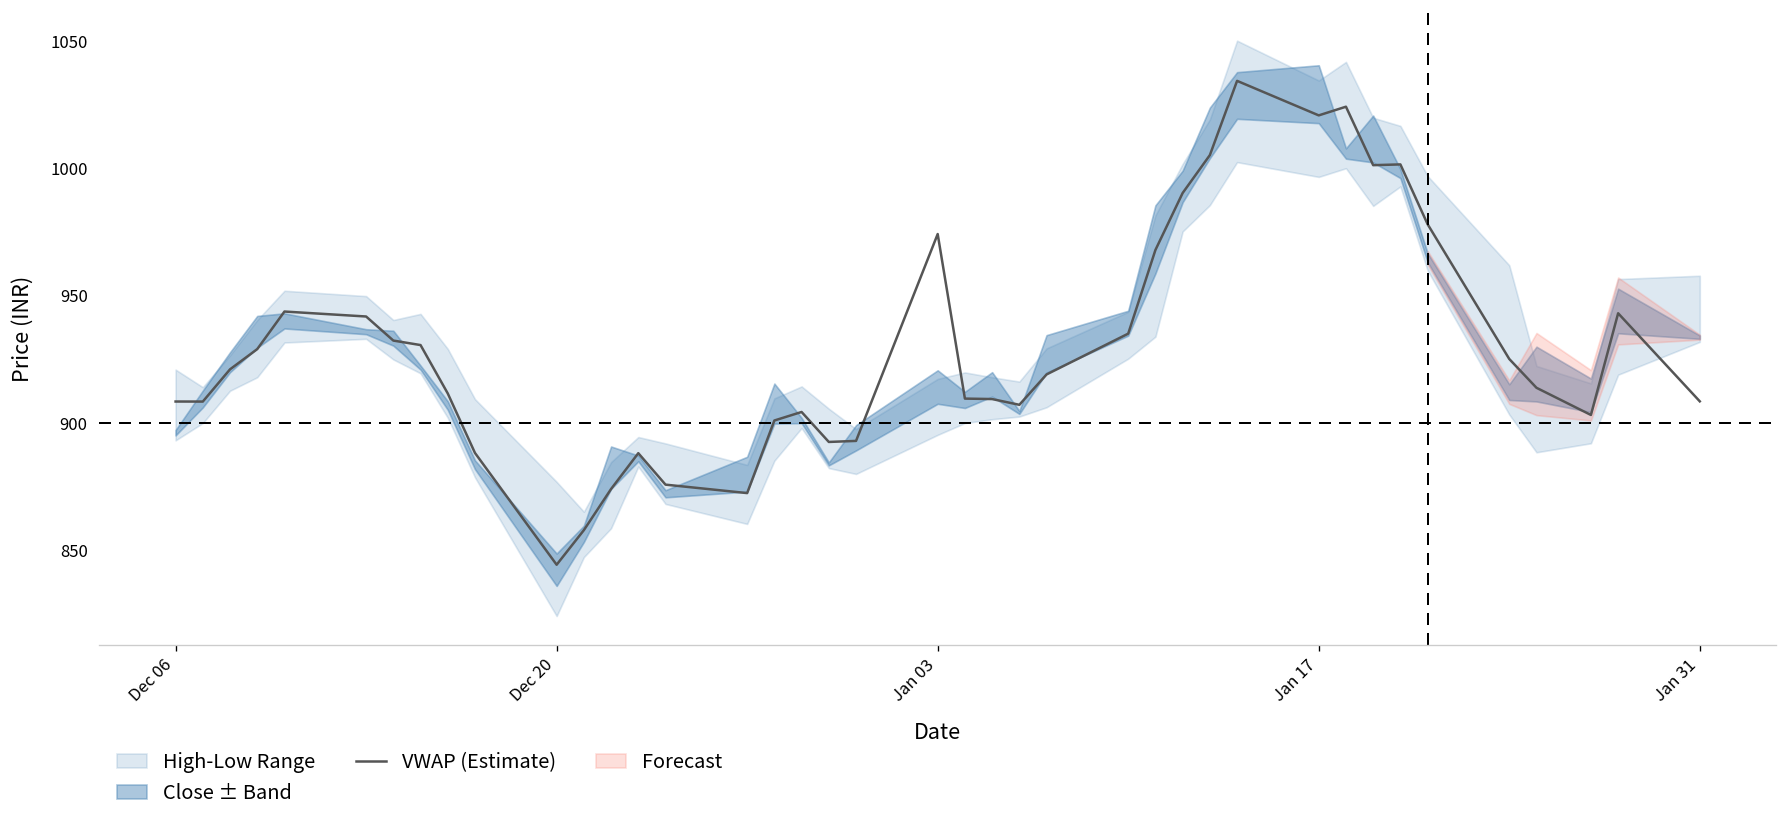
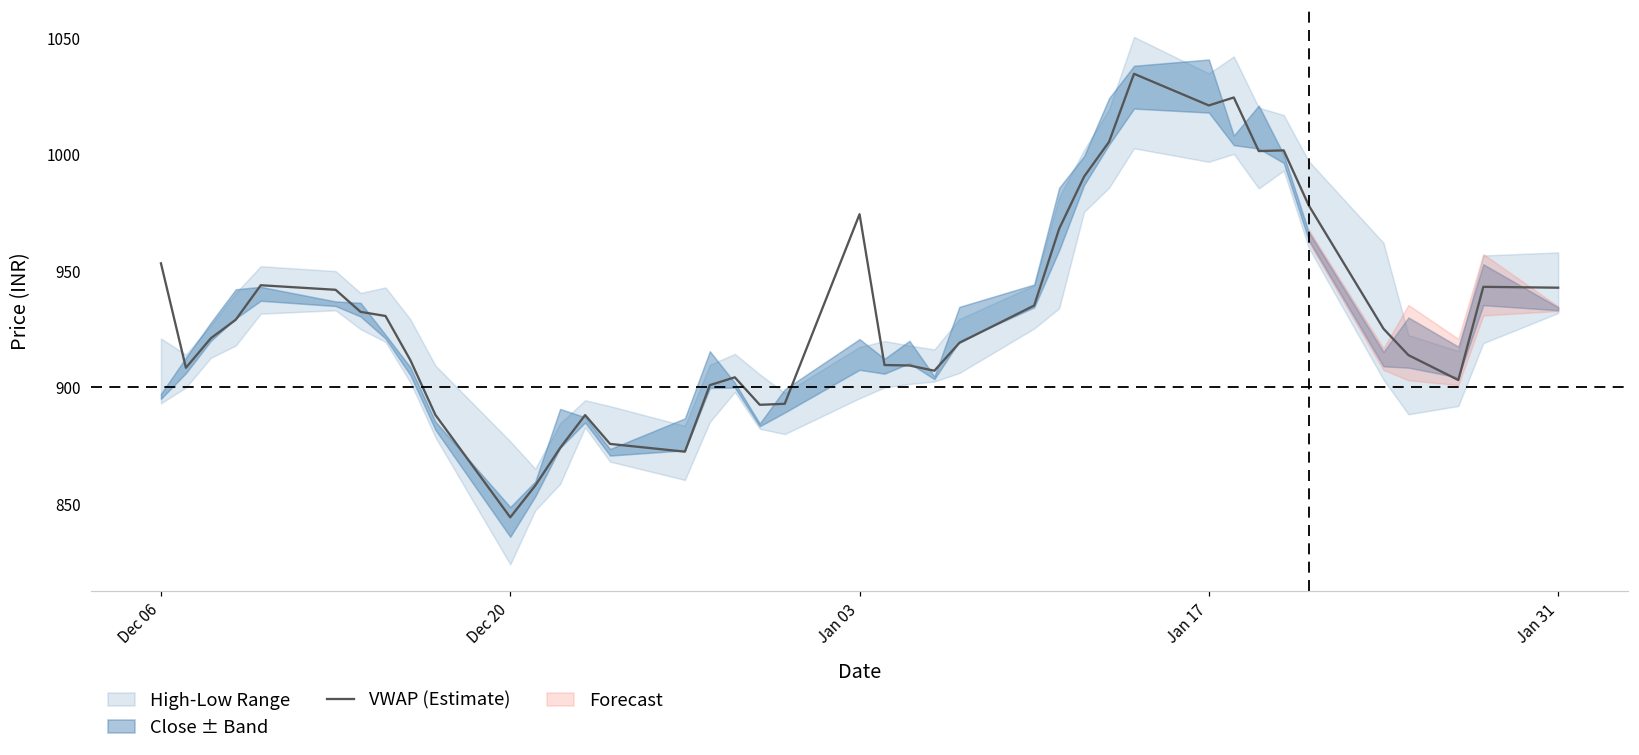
  {
    "VWAP (Estimate)": {
-     "Dec 06": 908,
+     "Dec 06": 953,
      "Dec 20": 844,
      "Jan 03": 974,
      "Jan 17": 1021,
-     "Jan 31": 909
+     "Jan 31": 943
    }
  }
